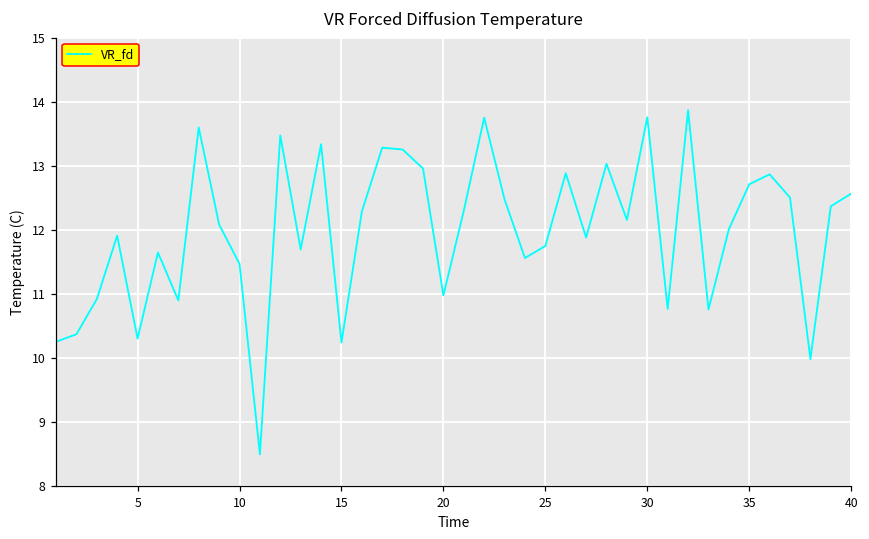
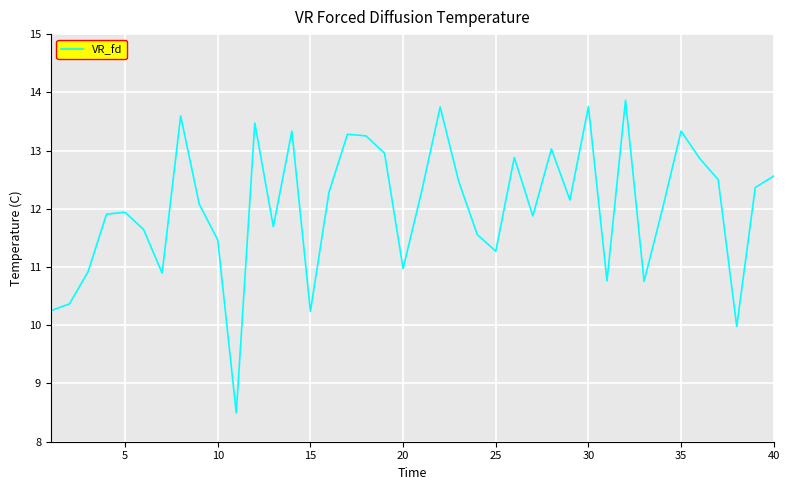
  {
-   "5": 10.3,
+   "5": 11.9,
    "10": 11.5,
    "15": 10.2,
    "20": 11.0,
-   "25": 11.7,
+   "25": 11.3,
    "30": 13.8,
-   "35": 12.7,
+   "35": 13.3,
    "40": 12.6
  }
